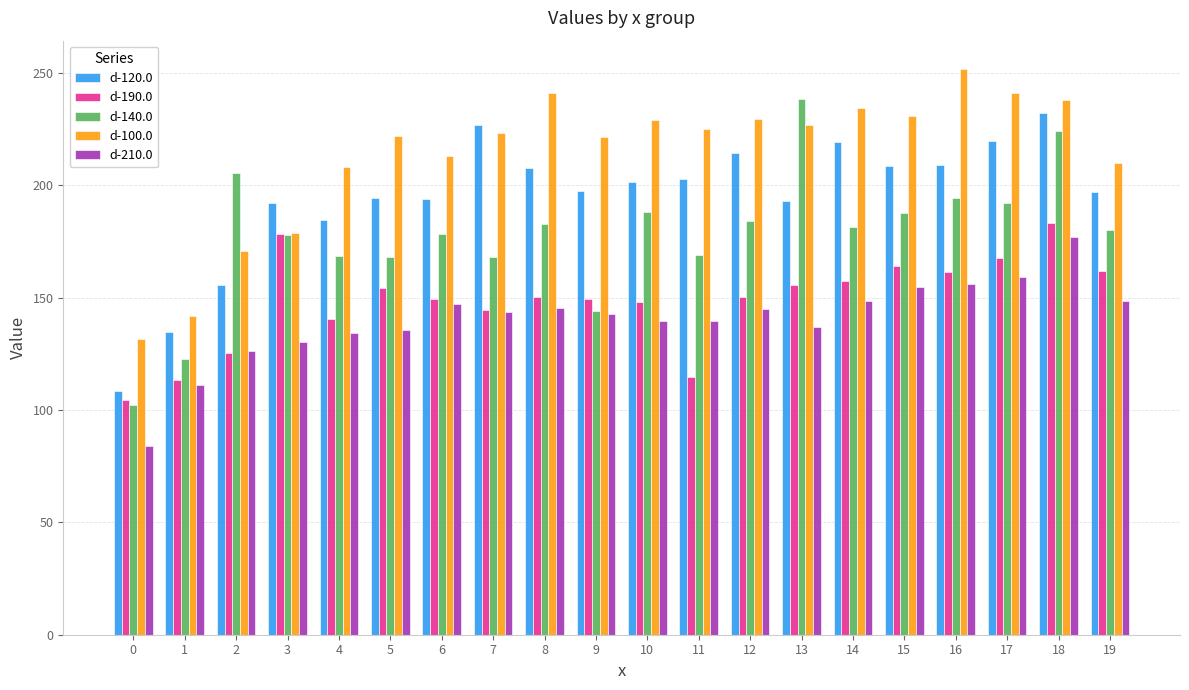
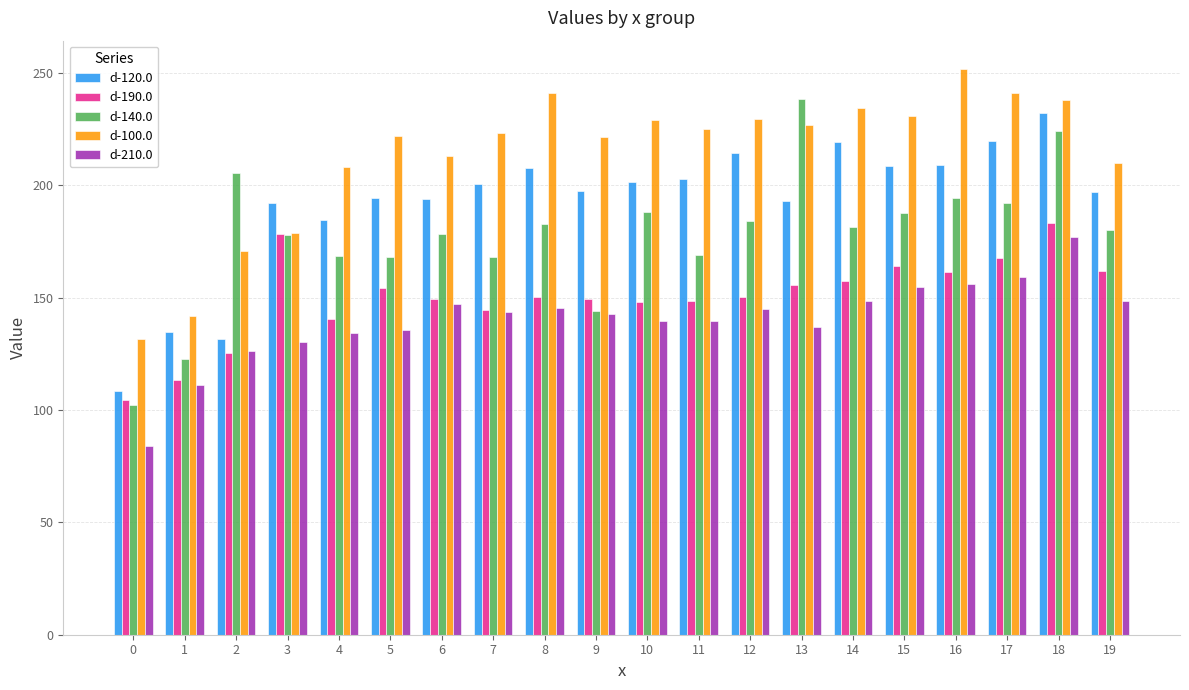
  {
    "d-120.0": {
      "0": 109,
      "1": 135,
-     "2": 156,
+     "2": 132,
      "3": 192,
      "4": 185,
      "5": 194,
      "6": 194,
-     "7": 227,
+     "7": 201,
      "8": 208,
      "9": 198,
      "10": 202,
      "11": 203,
      "12": 215,
      "13": 193,
      "14": 219,
      "15": 208,
      "16": 209,
      "17": 220,
      "18": 232,
      "19": 197
    },
    "d-190.0": {
      "0": 105,
      "1": 113,
      "2": 125,
      "3": 179,
      "4": 141,
      "5": 154,
      "6": 149,
      "7": 145,
      "8": 150,
      "9": 149,
      "10": 148,
-     "11": 115,
+     "11": 149,
      "12": 150,
      "13": 156,
      "14": 158,
      "15": 164,
      "16": 161,
      "17": 168,
      "18": 183,
      "19": 162
    },
    "d-140.0": {
      "0": 102,
      "1": 123,
      "2": 205,
      "3": 178,
      "4": 169,
      "5": 168,
      "6": 178,
      "7": 168,
      "8": 183,
      "9": 144,
      "10": 188,
      "11": 169,
      "12": 184,
      "13": 238,
      "14": 181,
      "15": 188,
      "16": 194,
      "17": 192,
      "18": 224,
      "19": 180
    },
    "d-100.0": {
      "0": 132,
      "1": 142,
      "2": 171,
      "3": 179,
      "4": 208,
      "5": 222,
      "6": 213,
      "7": 224,
      "8": 241,
      "9": 221,
      "10": 229,
      "11": 225,
      "12": 230,
      "13": 227,
      "14": 235,
      "15": 231,
      "16": 252,
      "17": 241,
      "18": 238,
      "19": 210
    },
    "d-210.0": {
      "0": 84,
      "1": 111,
      "2": 126,
      "3": 130,
      "4": 134,
      "5": 136,
      "6": 147,
      "7": 143,
      "8": 145,
      "9": 143,
      "10": 140,
      "11": 139,
      "12": 145,
      "13": 137,
      "14": 148,
      "15": 155,
      "16": 156,
      "17": 159,
      "18": 177,
      "19": 149
    }
  }
